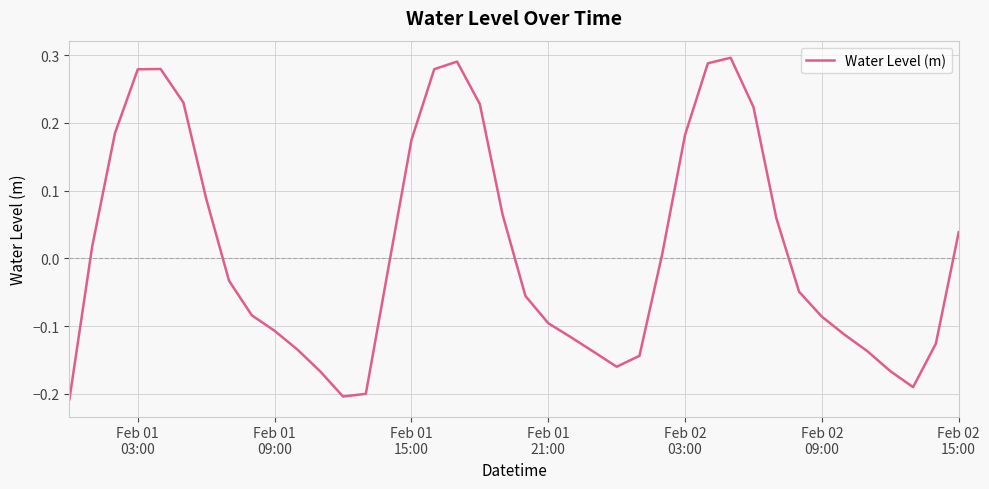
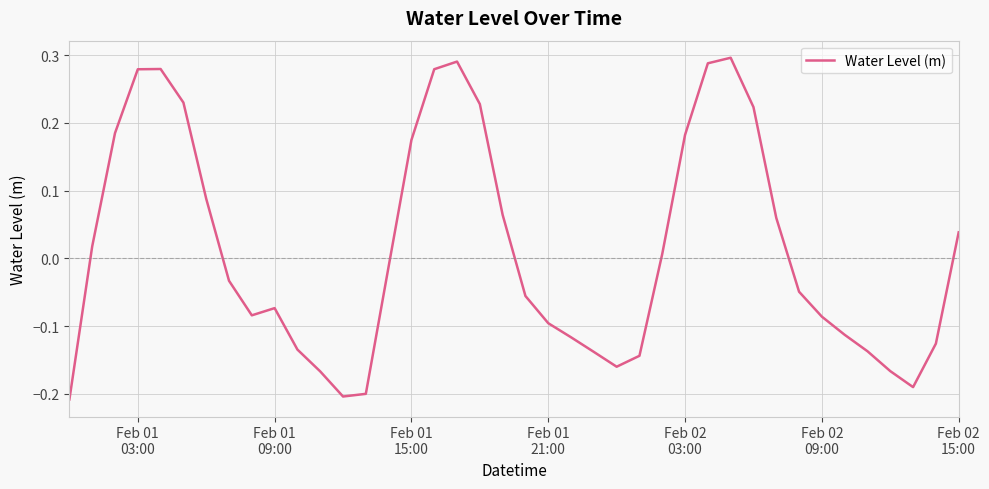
  {
    "Feb 01 03:00": 0.28,
-   "Feb 01 09:00": -0.11,
+   "Feb 01 09:00": -0.07,
    "Feb 01 15:00": 0.17,
    "Feb 01 21:00": -0.10,
    "Feb 02 03:00": 0.18,
    "Feb 02 09:00": -0.09,
    "Feb 02 15:00": 0.04
  }
